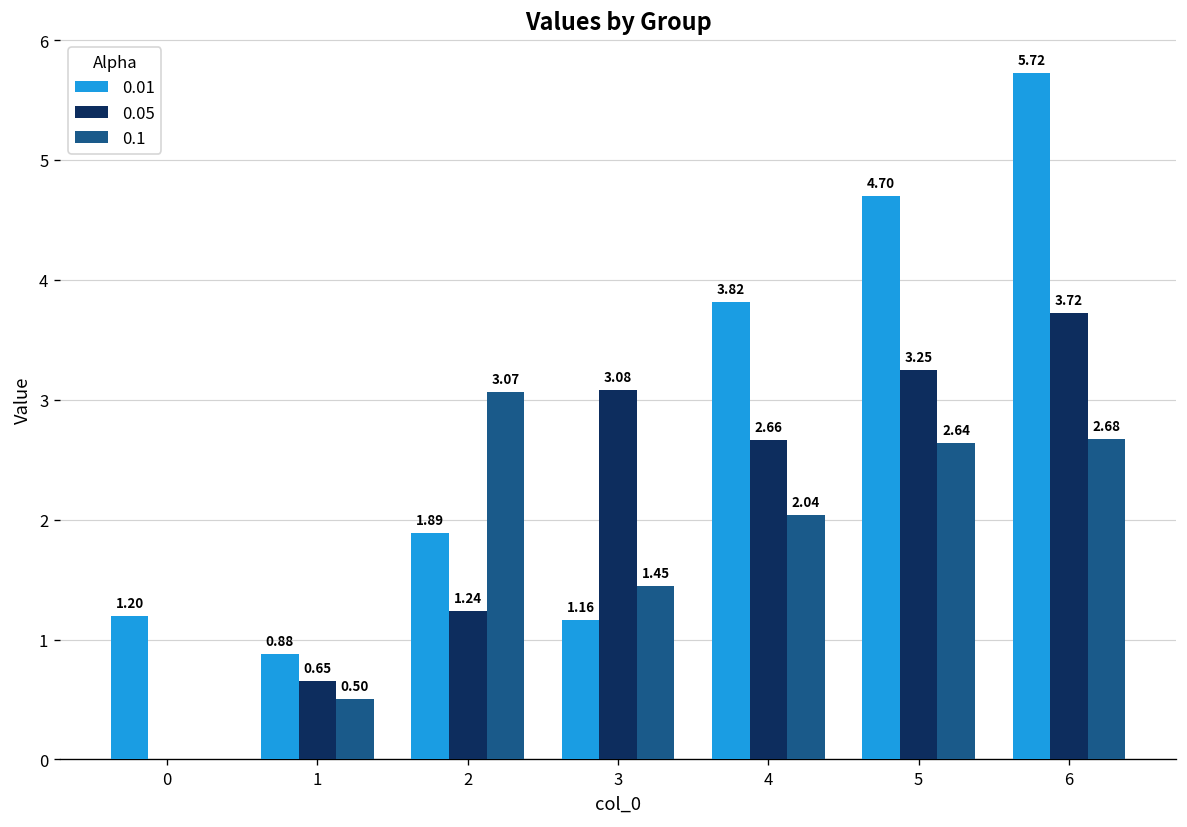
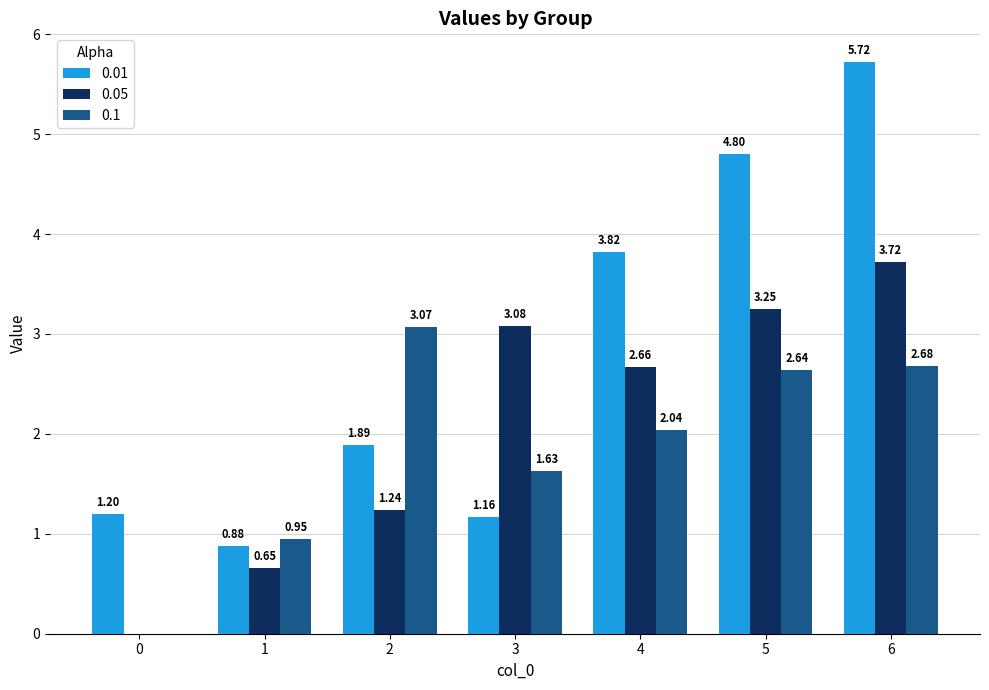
  {
    "0.01": {
      "0": 1.20,
      "1": 0.88,
      "2": 1.89,
      "3": 1.16,
      "4": 3.82,
-     "5": 4.70,
+     "5": 4.80,
      "6": 5.72
    },
    "0.05": {
      "1": 0.65,
      "2": 1.24,
      "3": 3.08,
      "4": 2.66,
      "5": 3.25,
      "6": 3.72
    },
    "0.1": {
-     "1": 0.50,
+     "1": 0.95,
      "2": 3.07,
-     "3": 1.45,
+     "3": 1.63,
      "4": 2.04,
      "5": 2.64,
      "6": 2.68
    }
  }
